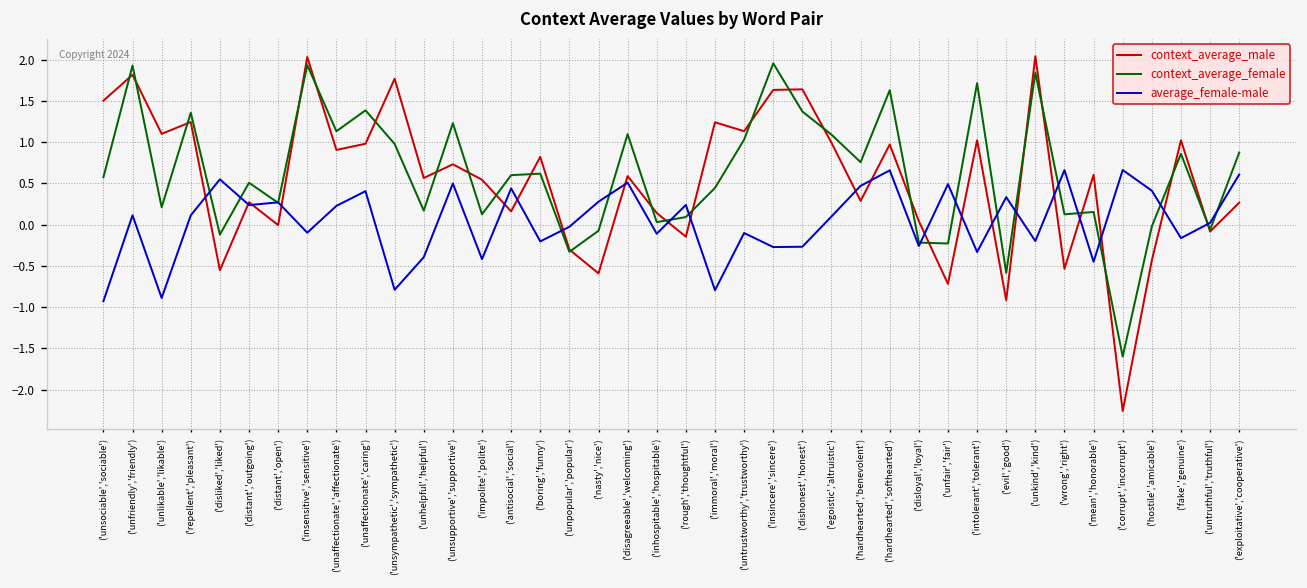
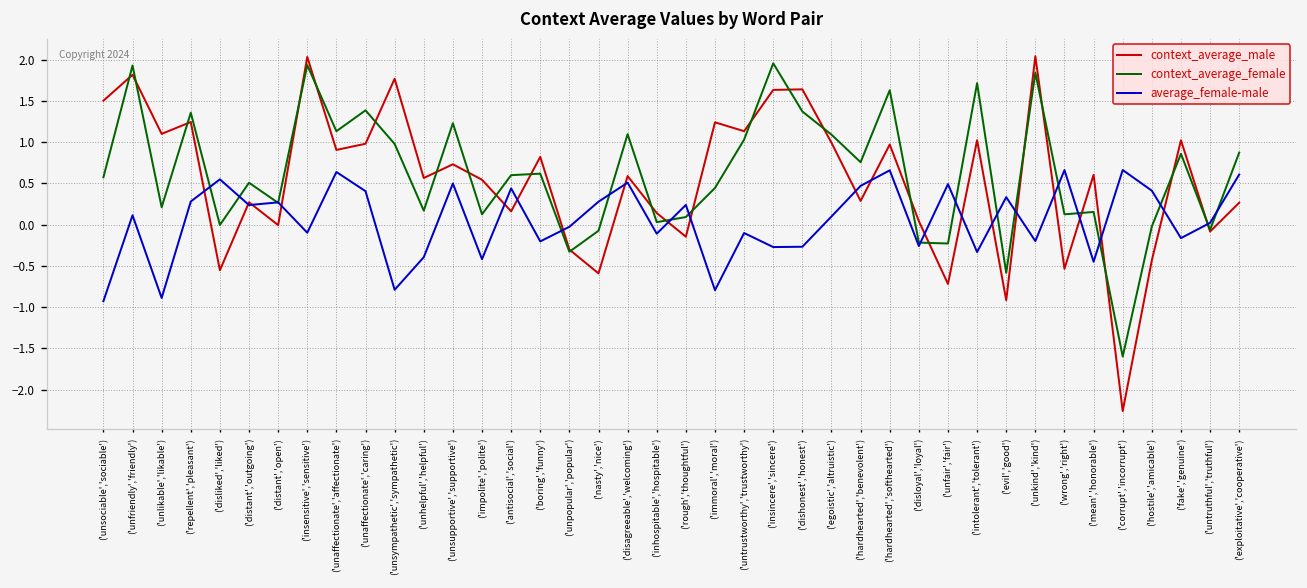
  {
    "context_average_male": {
      "('unsociable','sociable')": 1.5,
      "('unfriendly','friendly')": 1.8,
      "('unlikable','likable')": 1.1,
      "('repellent','pleasant')": 1.2,
      "('disliked','liked')": -0.6,
      "('distant','open')": 0.0,
      "('insensitive','sensitive')": 2.0,
      "('unaffectionate','affectionate')": 0.9,
      "('unaffectionate','caring')": 1.0,
      "('unsympathetic','sympathetic')": 1.8,
      "('unhelpful','helpful')": 0.6,
      "('unsupportive','supportive')": 0.7,
      "('impolite','polite')": 0.5,
      "('antisocial','social')": 0.2,
      "('boring','funny')": 0.8,
      "('nasty','nice')": -0.6,
      "('disagreeable','welcoming')": 0.6,
      "('inhospitable','hospitable')": 0.1,
      "('rough','thoughtful')": -0.1,
      "('immoral','moral')": 1.2,
      "('untrustworthy','trustworthy')": 1.1,
      "('insincere','sincere')": 1.6,
      "('dishonest','honest')": 1.6,
      "('egoistic','altruistic')": 1.0,
      "('hardhearted','benevolent')": 0.3,
      "('hardhearted','softhearted')": 1.0,
      "('disloyal','loyal')": 0.0,
      "('unfair','fair')": -0.7,
      "('intolerant','tolerant')": 1.0,
      "('evil','good')": -0.9,
      "('unkind','kind')": 2.0,
      "('wrong','right')": -0.5,
      "('mean','honorable')": 0.6,
      "('corrupt','incorrupt')": -2.3,
      "('hostile','amicable')": -0.4,
      "('fake','genuine')": 1.0,
      "('exploitative','cooperative')": 0.3
    },
    "context_average_female": {
      "('unsociable','sociable')": 0.6,
      "('unlikable','likable')": 0.2,
      "('repellent','pleasant')": 1.4,
-     "('disliked','liked')": -0.1,
+     "('disliked','liked')": 0.0,
      "('distant','outgoing')": 0.5,
      "('insensitive','sensitive')": 1.9,
      "('unaffectionate','affectionate')": 1.1,
      "('unaffectionate','caring')": 1.4,
      "('unsympathetic','sympathetic')": 1.0,
      "('unhelpful','helpful')": 0.2,
      "('unsupportive','supportive')": 1.2,
      "('impolite','polite')": 0.1,
      "('antisocial','social')": 0.6,
      "('boring','funny')": 0.6,
      "('nasty','nice')": -0.1,
      "('disagreeable','welcoming')": 1.1,
      "('inhospitable','hospitable')": 0.0,
      "('rough','thoughtful')": 0.1,
      "('immoral','moral')": 0.4,
      "('untrustworthy','trustworthy')": 1.0,
      "('insincere','sincere')": 2.0,
      "('dishonest','honest')": 1.4,
      "('egoistic','altruistic')": 1.1,
      "('hardhearted','benevolent')": 0.8,
      "('hardhearted','softhearted')": 1.6,
      "('disloyal','loyal')": -0.2,
      "('unfair','fair')": -0.2,
      "('intolerant','tolerant')": 1.7,
      "('evil','good')": -0.6,
      "('unkind','kind')": 1.8,
      "('wrong','right')": 0.1,
      "('mean','honorable')": 0.2,
      "('corrupt','incorrupt')": -1.6,
      "('hostile','amicable')": 0.0,
      "('fake','genuine')": 0.9,
      "('exploitative','cooperative')": 0.9
    },
    "average_female-male": {
      "('unsociable','sociable')": -0.9,
      "('unfriendly','friendly')": 0.1,
      "('unlikable','likable')": -0.9,
-     "('repellent','pleasant')": 0.1,
+     "('repellent','pleasant')": 0.3,
      "('disliked','liked')": 0.5,
      "('insensitive','sensitive')": -0.1,
-     "('unaffectionate','affectionate')": 0.2,
+     "('unaffectionate','affectionate')": 0.6,
      "('unaffectionate','caring')": 0.4,
      "('unsympathetic','sympathetic')": -0.8,
      "('unhelpful','helpful')": -0.4,
      "('unsupportive','supportive')": 0.5,
      "('impolite','polite')": -0.4,
      "('antisocial','social')": 0.4,
      "('boring','funny')": -0.2,
      "('unpopular','popular')": 0.0,
      "('nasty','nice')": 0.3,
      "('disagreeable','welcoming')": 0.5,
      "('inhospitable','hospitable')": -0.1,
      "('rough','thoughtful')": 0.2,
      "('immoral','moral')": -0.8,
      "('untrustworthy','trustworthy')": -0.1,
      "('insincere','sincere')": -0.3,
      "('dishonest','honest')": -0.3,
      "('egoistic','altruistic')": 0.1,
      "('hardhearted','benevolent')": 0.5,
      "('hardhearted','softhearted')": 0.7,
      "('disloyal','loyal')": -0.3,
      "('unfair','fair')": 0.5,
      "('intolerant','tolerant')": -0.3,
      "('evil','good')": 0.3,
      "('unkind','kind')": -0.2,
      "('wrong','right')": 0.7,
      "('mean','honorable')": -0.4,
      "('corrupt','incorrupt')": 0.7,
      "('hostile','amicable')": 0.4,
      "('fake','genuine')": -0.2,
      "('untruthful','truthful')": 0.0,
      "('exploitative','cooperative')": 0.6
    }
  }
